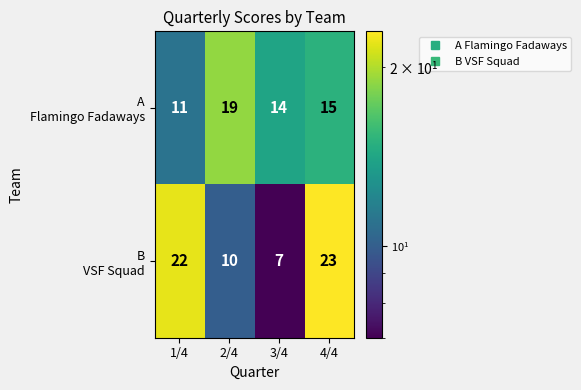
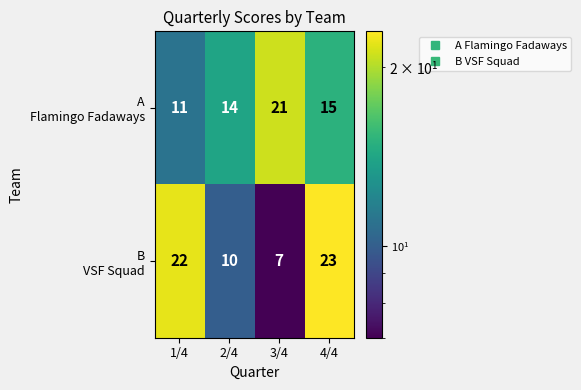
  {
    "A Flamingo Fadaways": {
      "1/4": 11,
-     "2/4": 19,
-     "3/4": 14,
+     "2/4": 14,
+     "3/4": 21,
      "4/4": 15
    },
    "B VSF Squad": {
      "1/4": 22,
      "2/4": 10,
      "3/4": 7,
      "4/4": 23
    }
  }
